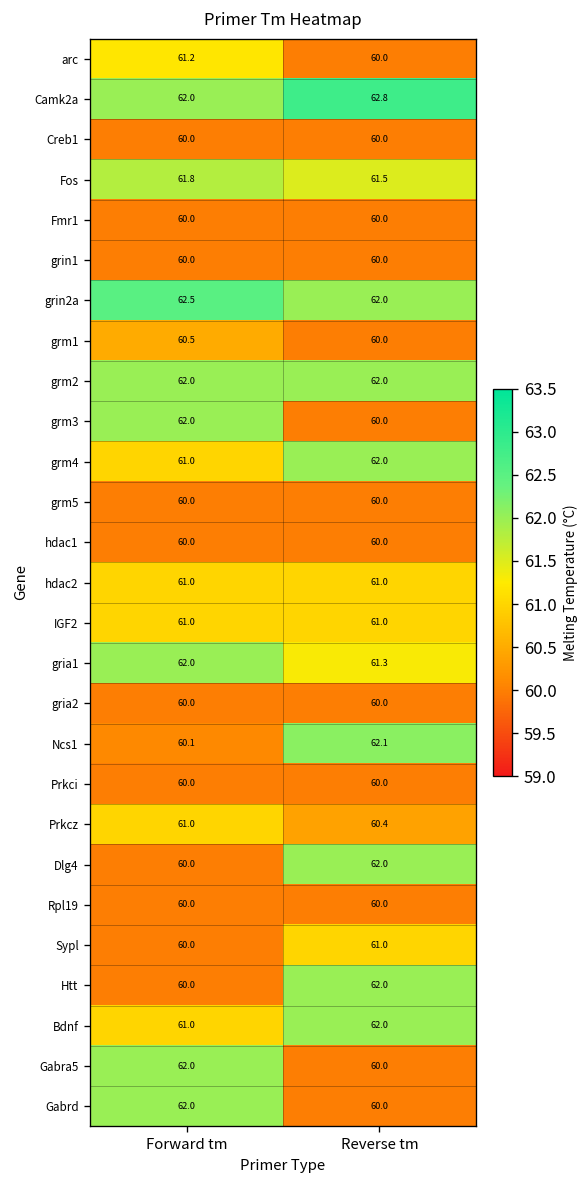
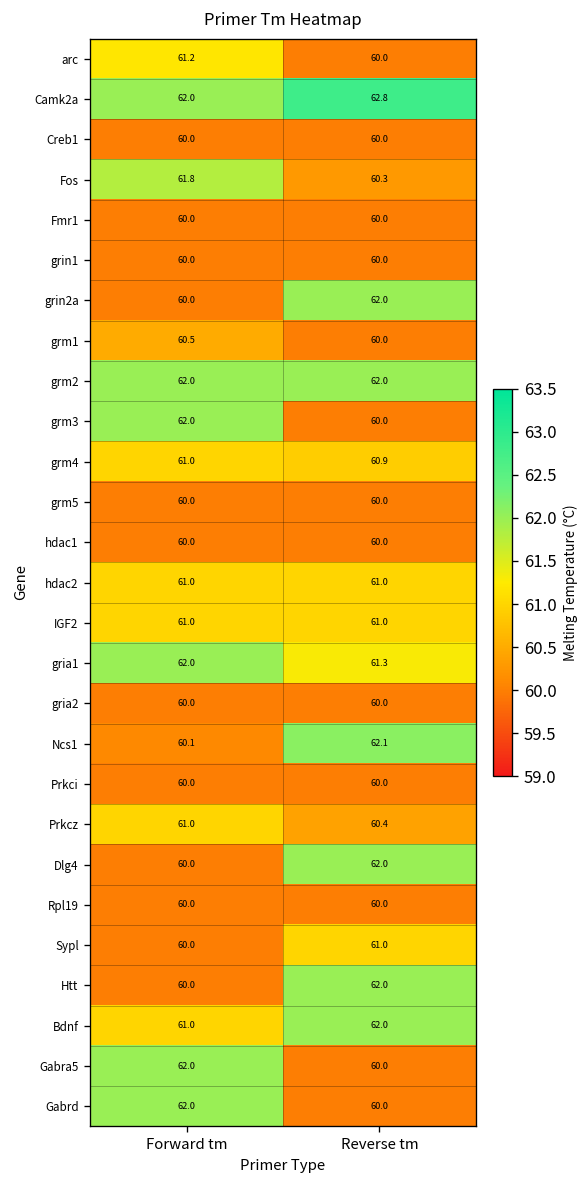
  {
    "arc": {
      "Forward tm": 61.2,
      "Reverse tm": 60.0
    },
    "Camk2a": {
      "Forward tm": 62.0,
      "Reverse tm": 62.8
    },
    "Creb1": {
      "Forward tm": 60.0,
      "Reverse tm": 60.0
    },
    "Fos": {
      "Forward tm": 61.8,
-     "Reverse tm": 61.5
+     "Reverse tm": 60.3
    },
    "Fmr1": {
      "Forward tm": 60.0,
      "Reverse tm": 60.0
    },
    "grin1": {
      "Forward tm": 60.0,
      "Reverse tm": 60.0
    },
    "grin2a": {
-     "Forward tm": 62.5,
+     "Forward tm": 60.0,
      "Reverse tm": 62.0
    },
    "grm1": {
      "Forward tm": 60.5,
      "Reverse tm": 60.0
    },
    "grm2": {
      "Forward tm": 62.0,
      "Reverse tm": 62.0
    },
    "grm3": {
      "Forward tm": 62.0,
      "Reverse tm": 60.0
    },
    "grm4": {
      "Forward tm": 61.0,
-     "Reverse tm": 62.0
+     "Reverse tm": 60.9
    },
    "grm5": {
      "Forward tm": 60.0,
      "Reverse tm": 60.0
    },
    "hdac1": {
      "Forward tm": 60.0,
      "Reverse tm": 60.0
    },
    "hdac2": {
      "Forward tm": 61.0,
      "Reverse tm": 61.0
    },
    "IGF2": {
      "Forward tm": 61.0,
      "Reverse tm": 61.0
    },
    "gria1": {
      "Forward tm": 62.0,
      "Reverse tm": 61.3
    },
    "gria2": {
      "Forward tm": 60.0,
      "Reverse tm": 60.0
    },
    "Ncs1": {
      "Forward tm": 60.1,
      "Reverse tm": 62.1
    },
    "Prkci": {
      "Forward tm": 60.0,
      "Reverse tm": 60.0
    },
    "Prkcz": {
      "Forward tm": 61.0,
      "Reverse tm": 60.4
    },
    "Dlg4": {
      "Forward tm": 60.0,
      "Reverse tm": 62.0
    },
    "Rpl19": {
      "Forward tm": 60.0,
      "Reverse tm": 60.0
    },
    "Sypl": {
      "Forward tm": 60.0,
      "Reverse tm": 61.0
    },
    "Htt": {
      "Forward tm": 60.0,
      "Reverse tm": 62.0
    },
    "Bdnf": {
      "Forward tm": 61.0,
      "Reverse tm": 62.0
    },
    "Gabra5": {
      "Forward tm": 62.0,
      "Reverse tm": 60.0
    },
    "Gabrd": {
      "Forward tm": 62.0,
      "Reverse tm": 60.0
    }
  }
